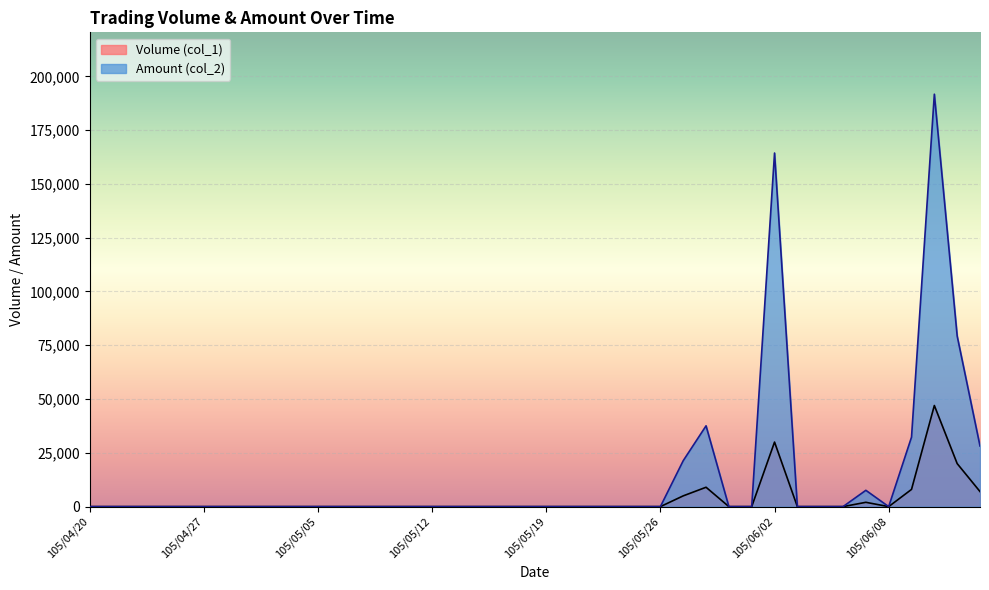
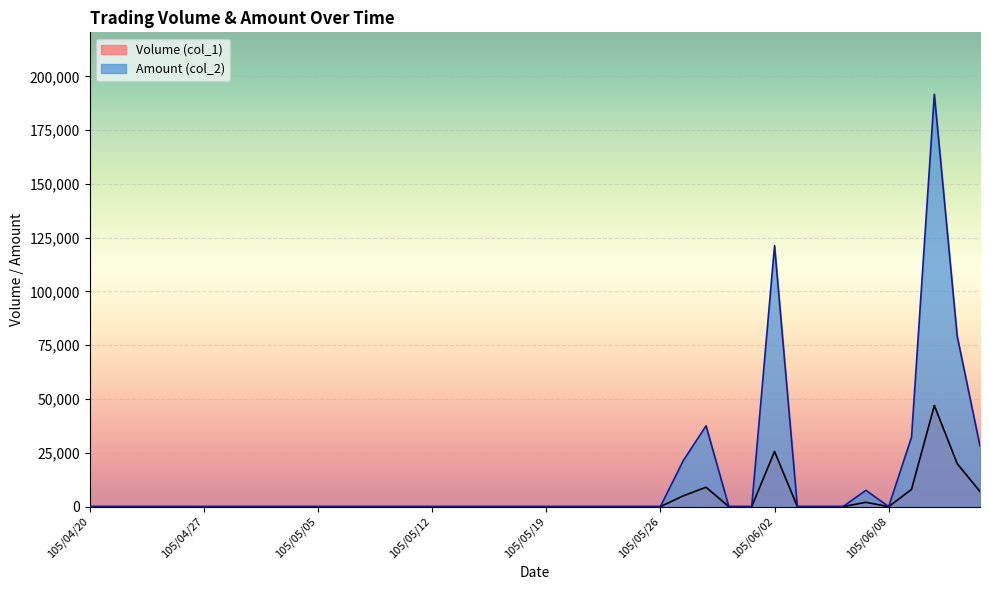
  {
    "Volume (col_1)": {
-     "105/06/02": "30,000"
+     "105/06/02": "26,000"
    },
    "Amount (col_2)": {
-     "105/06/02": "164,000"
+     "105/06/02": "121,000"
    }
  }
